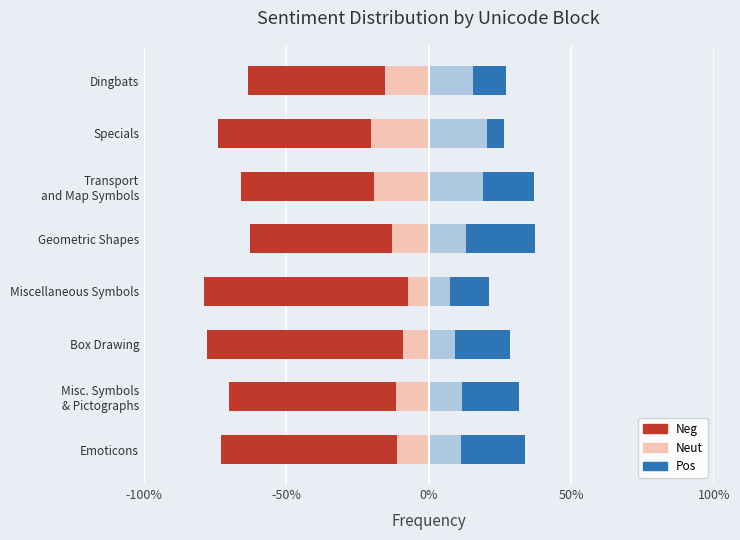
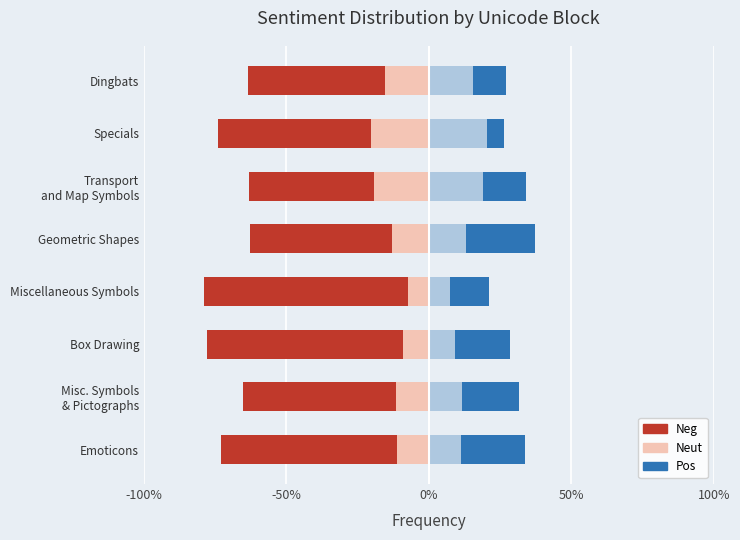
  {
    "Neg": {
      "Dingbats": "-48%",
      "Specials": "-54%",
-     "Transport and Map Symbols": "-47%",
+     "Transport and Map Symbols": "-44%",
      "Geometric Shapes": "-50%",
      "Miscellaneous Symbols": "-72%",
      "Box Drawing": "-69%",
-     "Misc. Symbols & Pictographs": "-58%",
+     "Misc. Symbols & Pictographs": "-54%",
      "Emoticons": "-62%"
    },
    "Pos": {
      "Dingbats": "12%",
      "Specials": "6%",
-     "Transport and Map Symbols": "18%",
+     "Transport and Map Symbols": "15%",
      "Geometric Shapes": "24%",
      "Miscellaneous Symbols": "14%",
      "Box Drawing": "19%",
      "Misc. Symbols & Pictographs": "20%",
      "Emoticons": "23%"
    }
  }
